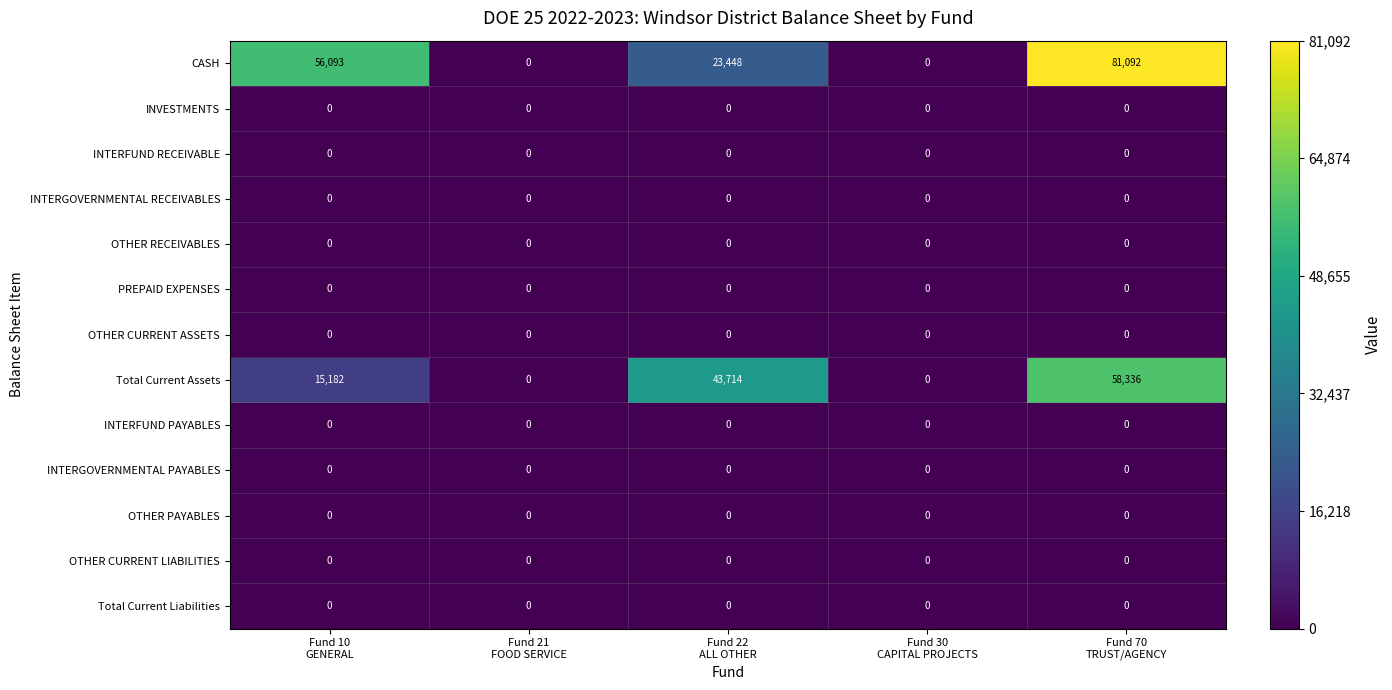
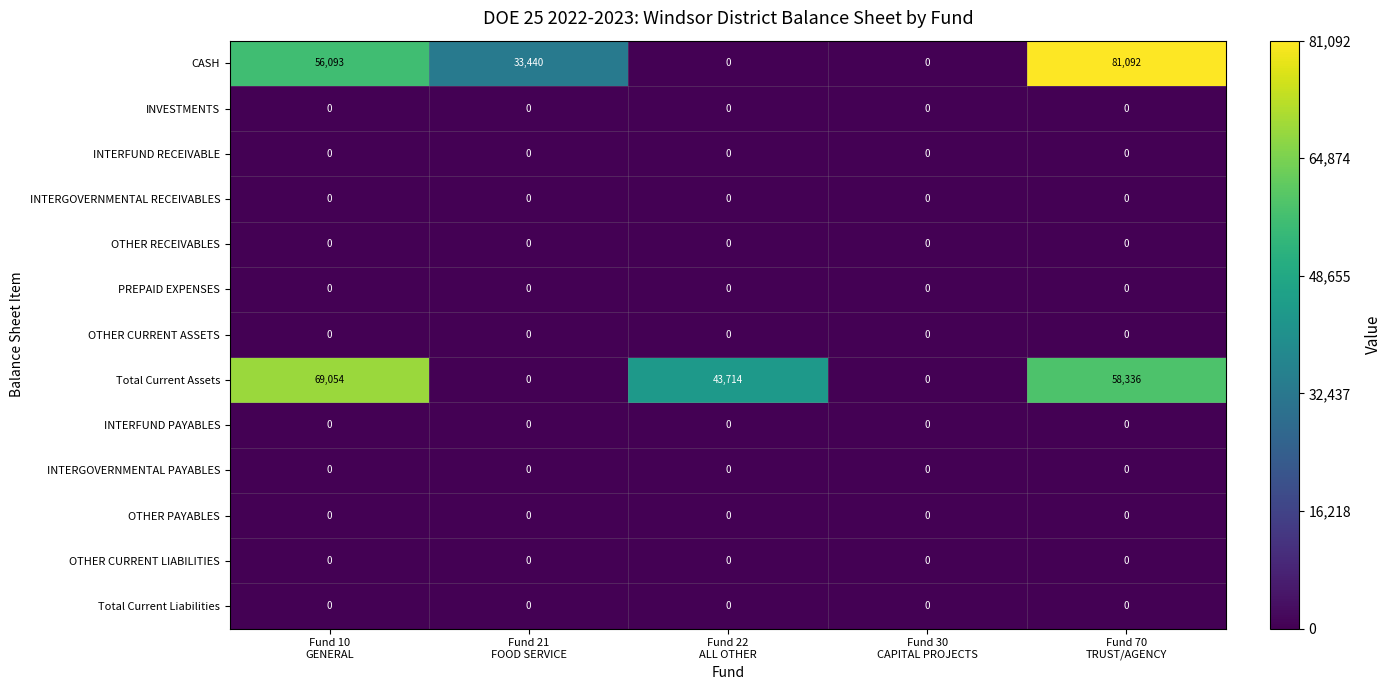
  {
    "CASH": {
      "Fund 10 GENERAL": "56,093",
-     "Fund 21 FOOD SERVICE": "0",
-     "Fund 22 ALL OTHER": "23,448",
+     "Fund 21 FOOD SERVICE": "33,440",
+     "Fund 22 ALL OTHER": "0",
      "Fund 30 CAPITAL PROJECTS": "0",
      "Fund 70 TRUST/AGENCY": "81,092"
    },
    "INVESTMENTS": {
      "Fund 10 GENERAL": "0",
      "Fund 21 FOOD SERVICE": "0",
      "Fund 22 ALL OTHER": "0",
      "Fund 30 CAPITAL PROJECTS": "0",
      "Fund 70 TRUST/AGENCY": "0"
    },
    "INTERFUND RECEIVABLE": {
      "Fund 10 GENERAL": "0",
      "Fund 21 FOOD SERVICE": "0",
      "Fund 22 ALL OTHER": "0",
      "Fund 30 CAPITAL PROJECTS": "0",
      "Fund 70 TRUST/AGENCY": "0"
    },
    "INTERGOVERNMENTAL RECEIVABLES": {
      "Fund 10 GENERAL": "0",
      "Fund 21 FOOD SERVICE": "0",
      "Fund 22 ALL OTHER": "0",
      "Fund 30 CAPITAL PROJECTS": "0",
      "Fund 70 TRUST/AGENCY": "0"
    },
    "OTHER RECEIVABLES": {
      "Fund 10 GENERAL": "0",
      "Fund 21 FOOD SERVICE": "0",
      "Fund 22 ALL OTHER": "0",
      "Fund 30 CAPITAL PROJECTS": "0",
      "Fund 70 TRUST/AGENCY": "0"
    },
    "PREPAID EXPENSES": {
      "Fund 10 GENERAL": "0",
      "Fund 21 FOOD SERVICE": "0",
      "Fund 22 ALL OTHER": "0",
      "Fund 30 CAPITAL PROJECTS": "0",
      "Fund 70 TRUST/AGENCY": "0"
    },
    "OTHER CURRENT ASSETS": {
      "Fund 10 GENERAL": "0",
      "Fund 21 FOOD SERVICE": "0",
      "Fund 22 ALL OTHER": "0",
      "Fund 30 CAPITAL PROJECTS": "0",
      "Fund 70 TRUST/AGENCY": "0"
    },
    "Total Current Assets": {
-     "Fund 10 GENERAL": "15,182",
+     "Fund 10 GENERAL": "69,054",
      "Fund 21 FOOD SERVICE": "0",
      "Fund 22 ALL OTHER": "43,714",
      "Fund 30 CAPITAL PROJECTS": "0",
      "Fund 70 TRUST/AGENCY": "58,336"
    },
    "INTERFUND PAYABLES": {
      "Fund 10 GENERAL": "0",
      "Fund 21 FOOD SERVICE": "0",
      "Fund 22 ALL OTHER": "0",
      "Fund 30 CAPITAL PROJECTS": "0",
      "Fund 70 TRUST/AGENCY": "0"
    },
    "INTERGOVERNMENTAL PAYABLES": {
      "Fund 10 GENERAL": "0",
      "Fund 21 FOOD SERVICE": "0",
      "Fund 22 ALL OTHER": "0",
      "Fund 30 CAPITAL PROJECTS": "0",
      "Fund 70 TRUST/AGENCY": "0"
    },
    "OTHER PAYABLES": {
      "Fund 10 GENERAL": "0",
      "Fund 21 FOOD SERVICE": "0",
      "Fund 22 ALL OTHER": "0",
      "Fund 30 CAPITAL PROJECTS": "0",
      "Fund 70 TRUST/AGENCY": "0"
    },
    "OTHER CURRENT LIABILITIES": {
      "Fund 10 GENERAL": "0",
      "Fund 21 FOOD SERVICE": "0",
      "Fund 22 ALL OTHER": "0",
      "Fund 30 CAPITAL PROJECTS": "0",
      "Fund 70 TRUST/AGENCY": "0"
    },
    "Total Current Liabilities": {
      "Fund 10 GENERAL": "0",
      "Fund 21 FOOD SERVICE": "0",
      "Fund 22 ALL OTHER": "0",
      "Fund 30 CAPITAL PROJECTS": "0",
      "Fund 70 TRUST/AGENCY": "0"
    }
  }
